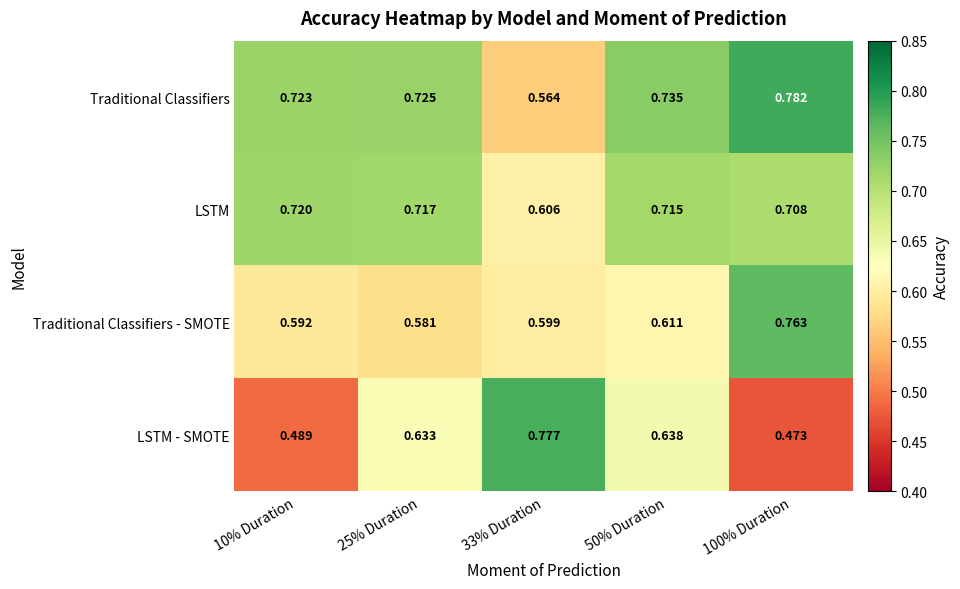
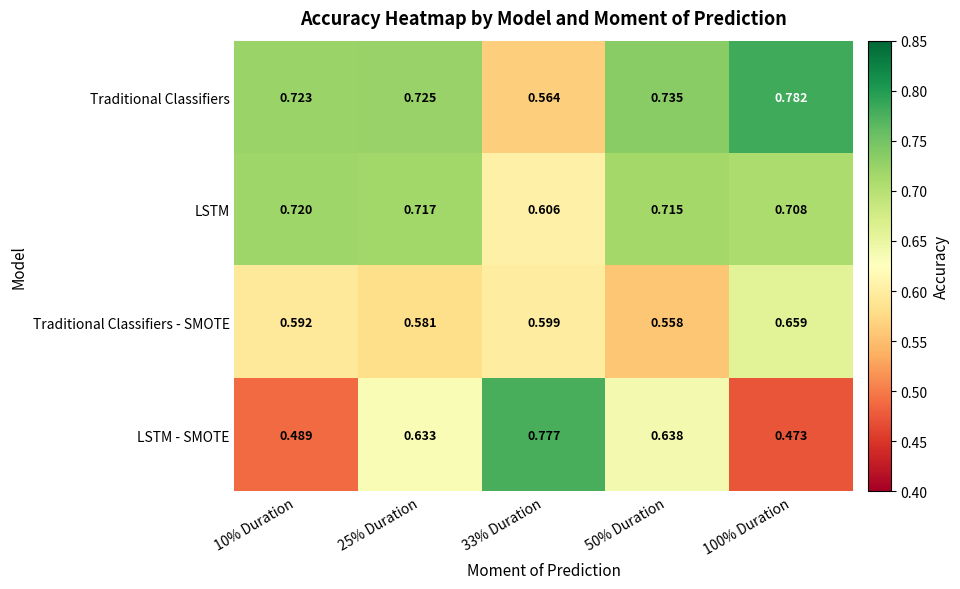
  {
    "Traditional Classifiers": {
      "10% Duration": 0.723,
      "25% Duration": 0.725,
      "33% Duration": 0.564,
      "50% Duration": 0.735,
      "100% Duration": 0.782
    },
    "LSTM": {
      "10% Duration": 0.720,
      "25% Duration": 0.717,
      "33% Duration": 0.606,
      "50% Duration": 0.715,
      "100% Duration": 0.708
    },
    "Traditional Classifiers - SMOTE": {
      "10% Duration": 0.592,
      "25% Duration": 0.581,
      "33% Duration": 0.599,
-     "50% Duration": 0.611,
-     "100% Duration": 0.763
+     "50% Duration": 0.558,
+     "100% Duration": 0.659
    },
    "LSTM - SMOTE": {
      "10% Duration": 0.489,
      "25% Duration": 0.633,
      "33% Duration": 0.777,
      "50% Duration": 0.638,
      "100% Duration": 0.473
    }
  }
